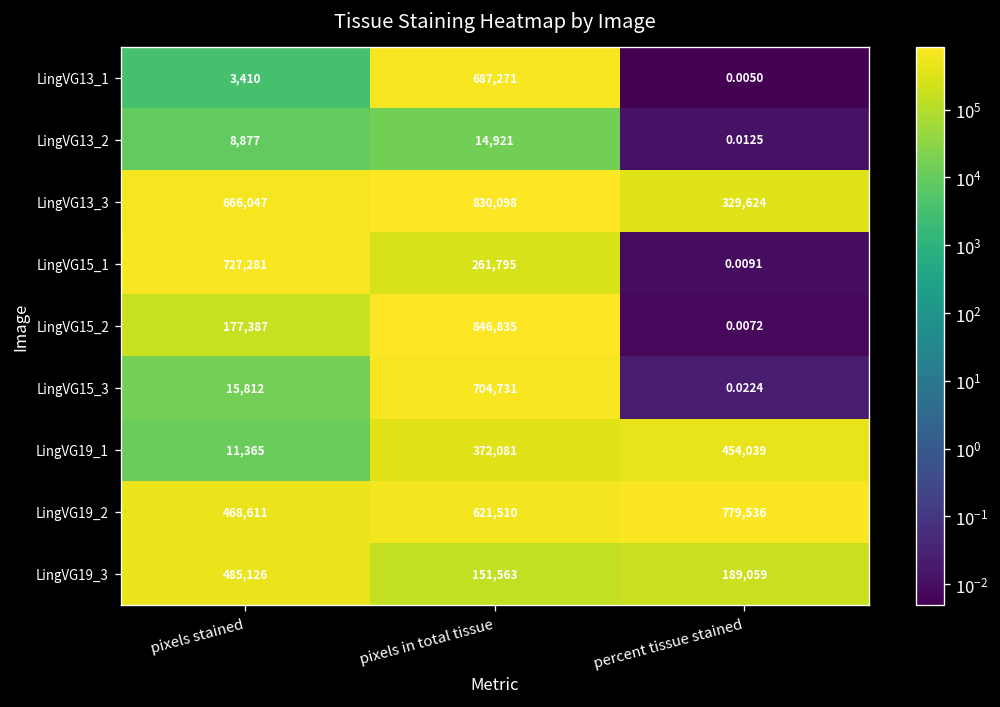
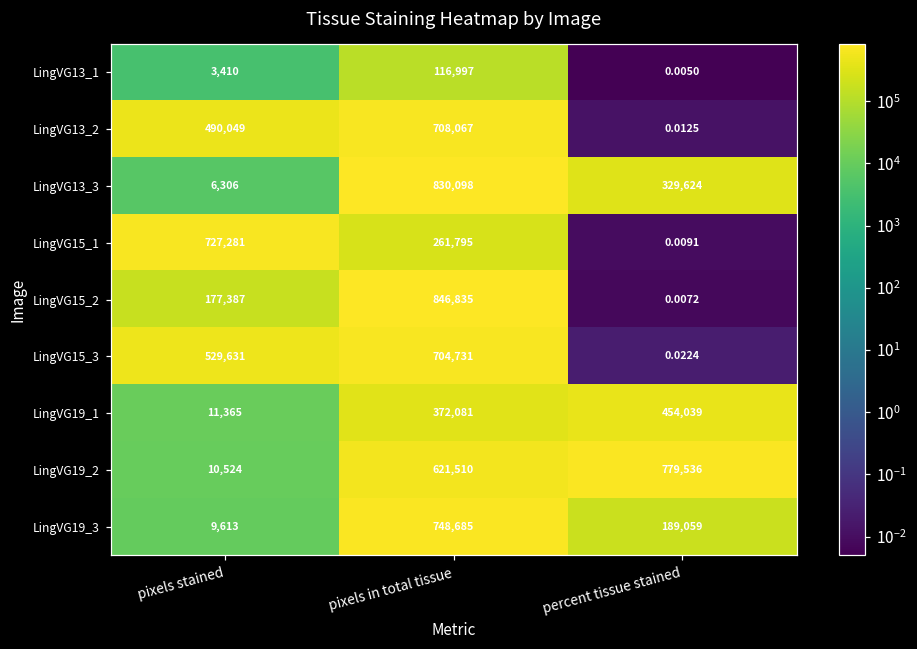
  {
    "LingVG13_1": {
      "pixels stained": "3,410",
-     "pixels in total tissue": "687,271",
+     "pixels in total tissue": "116,997",
      "percent tissue stained": "0.0050"
    },
    "LingVG13_2": {
-     "pixels stained": "8,877",
-     "pixels in total tissue": "14,921",
+     "pixels stained": "490,049",
+     "pixels in total tissue": "708,067",
      "percent tissue stained": "0.0125"
    },
    "LingVG13_3": {
-     "pixels stained": "666,047",
+     "pixels stained": "6,306",
      "pixels in total tissue": "830,098",
      "percent tissue stained": "329,624"
    },
    "LingVG15_1": {
      "pixels stained": "727,281",
      "pixels in total tissue": "261,795",
      "percent tissue stained": "0.0091"
    },
    "LingVG15_2": {
      "pixels stained": "177,387",
      "pixels in total tissue": "846,835",
      "percent tissue stained": "0.0072"
    },
    "LingVG15_3": {
-     "pixels stained": "15,812",
+     "pixels stained": "529,631",
      "pixels in total tissue": "704,731",
      "percent tissue stained": "0.0224"
    },
    "LingVG19_1": {
      "pixels stained": "11,365",
      "pixels in total tissue": "372,081",
      "percent tissue stained": "454,039"
    },
    "LingVG19_2": {
-     "pixels stained": "468,611",
+     "pixels stained": "10,524",
      "pixels in total tissue": "621,510",
      "percent tissue stained": "779,536"
    },
    "LingVG19_3": {
-     "pixels stained": "485,126",
-     "pixels in total tissue": "151,563",
+     "pixels stained": "9,613",
+     "pixels in total tissue": "748,685",
      "percent tissue stained": "189,059"
    }
  }
